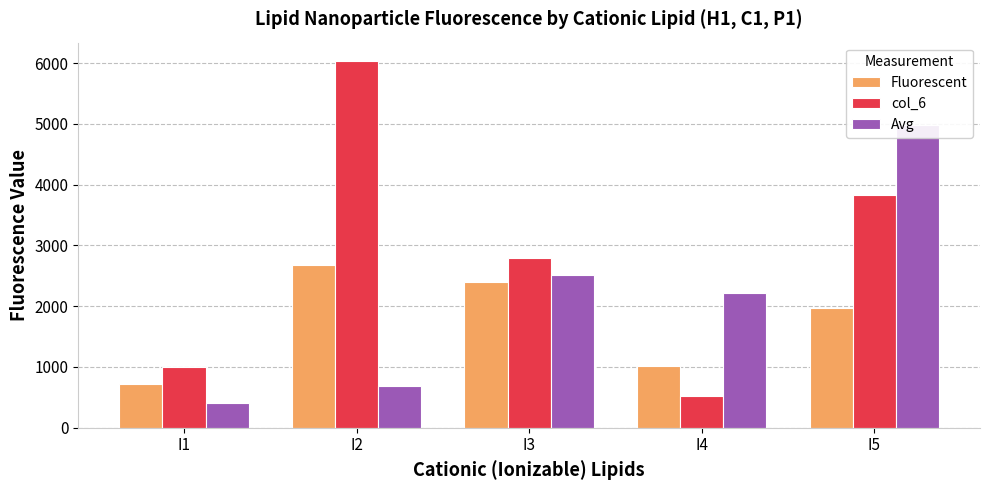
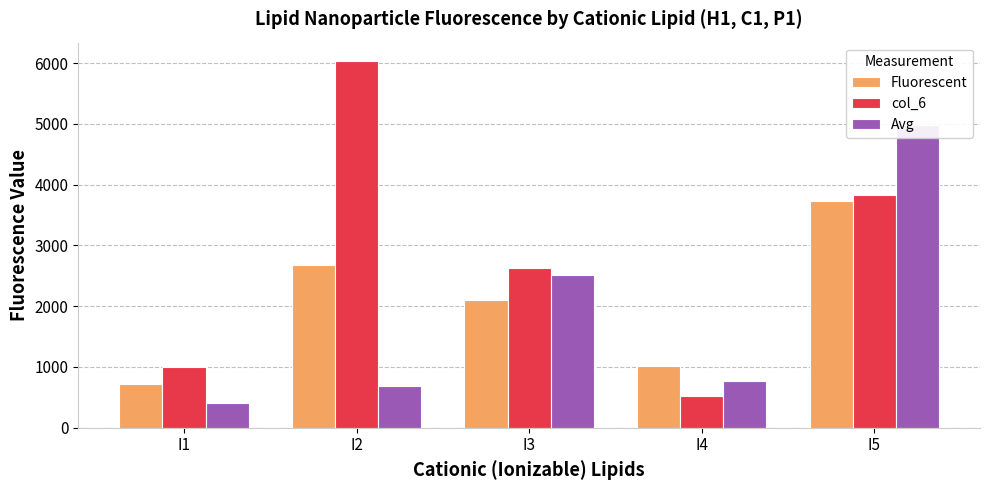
  {
    "Fluorescent": {
      "I1": 700,
      "I2": 2700,
-     "I3": 2400,
+     "I3": 2100,
      "I4": 1000,
-     "I5": 2000
+     "I5": 3700
    },
    "col_6": {
      "I1": 1000,
      "I2": 6000,
-     "I3": 2800,
+     "I3": 2600,
      "I4": 500,
      "I5": 3800
    },
    "Avg": {
      "I1": 400,
      "I2": 700,
      "I3": 2500,
-     "I4": 2200
+     "I4": 800
    }
  }
